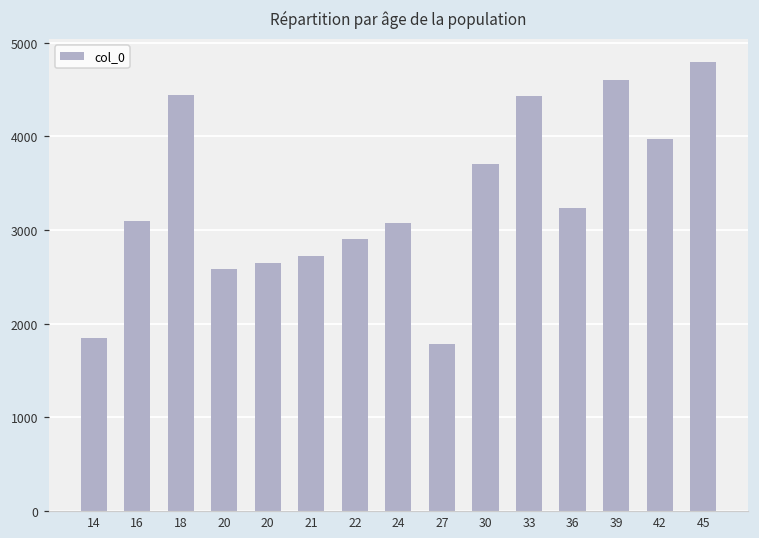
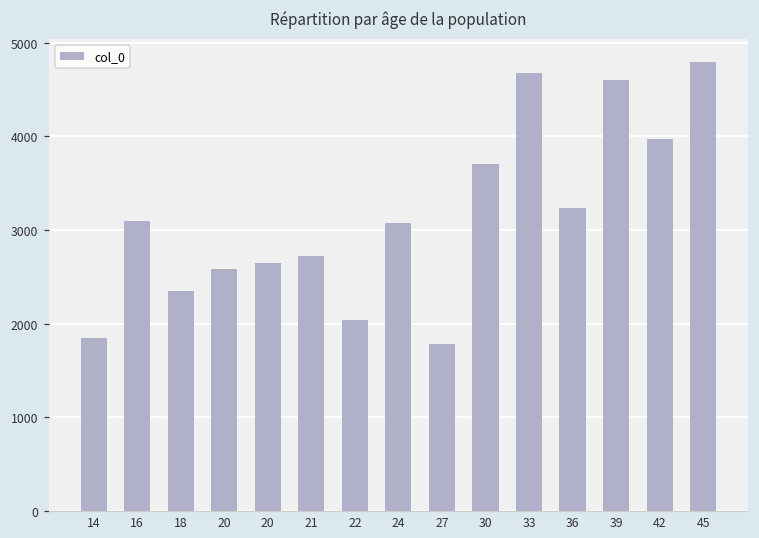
  {
    "14": 1800,
    "16": 3100,
-   "18": 4400,
+   "18": 2300,
    "21": 2700,
-   "22": 2900,
+   "22": 2000,
    "24": 3100,
    "27": 1800,
    "30": 3700,
-   "33": 4400,
+   "33": 4700,
    "36": 3200,
    "39": 4600,
    "42": 4000,
    "45": 4800
  }
